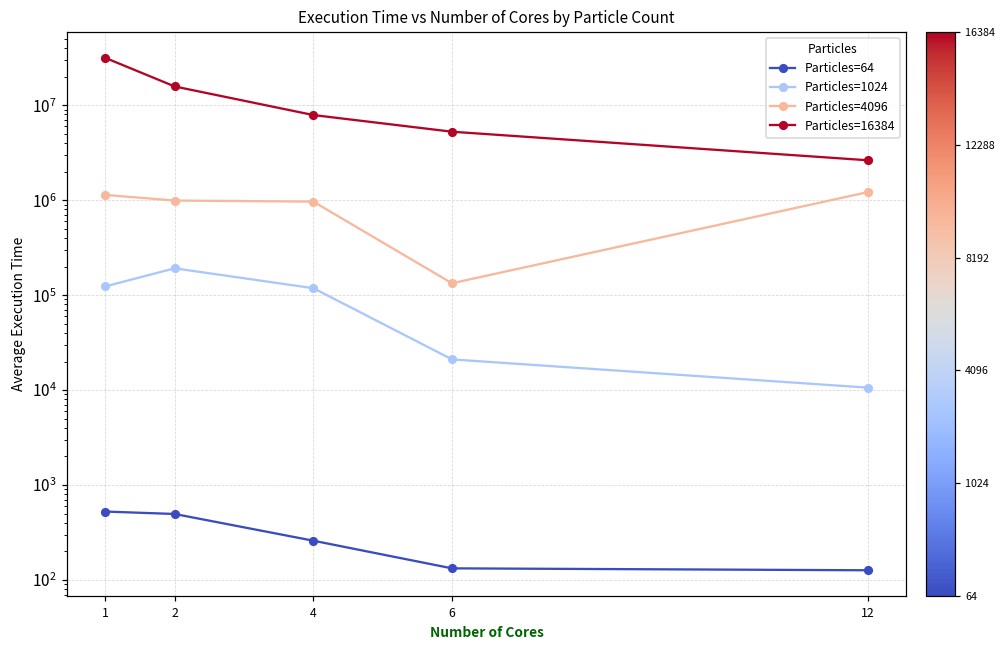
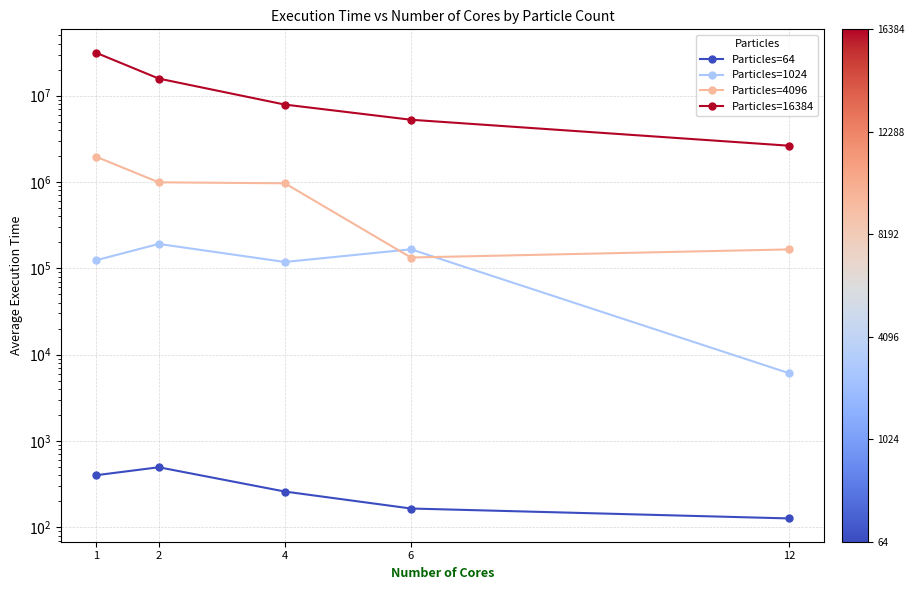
  {
    "Particles=64": {
-     "1": 500,
+     "1": 400,
      "2": 500,
      "4": 260,
-     "6": 130,
+     "6": 160,
      "12": 130
    },
    "Particles=1024": {
      "1": 120000,
      "2": 190000,
      "4": 120000,
-     "6": 21000,
-     "12": 11000
+     "6": 170000,
+     "12": 6000
    },
    "Particles=4096": {
-     "1": 1100000,
+     "1": 2000000,
      "2": 1000000,
      "4": 1000000,
      "6": 130000,
-     "12": 1200000
+     "12": 170000
    },
    "Particles=16384": {
      "1": 32000000,
      "2": 16000000,
      "4": 8000000,
      "6": 5000000,
      "12": 2600000
    }
  }
